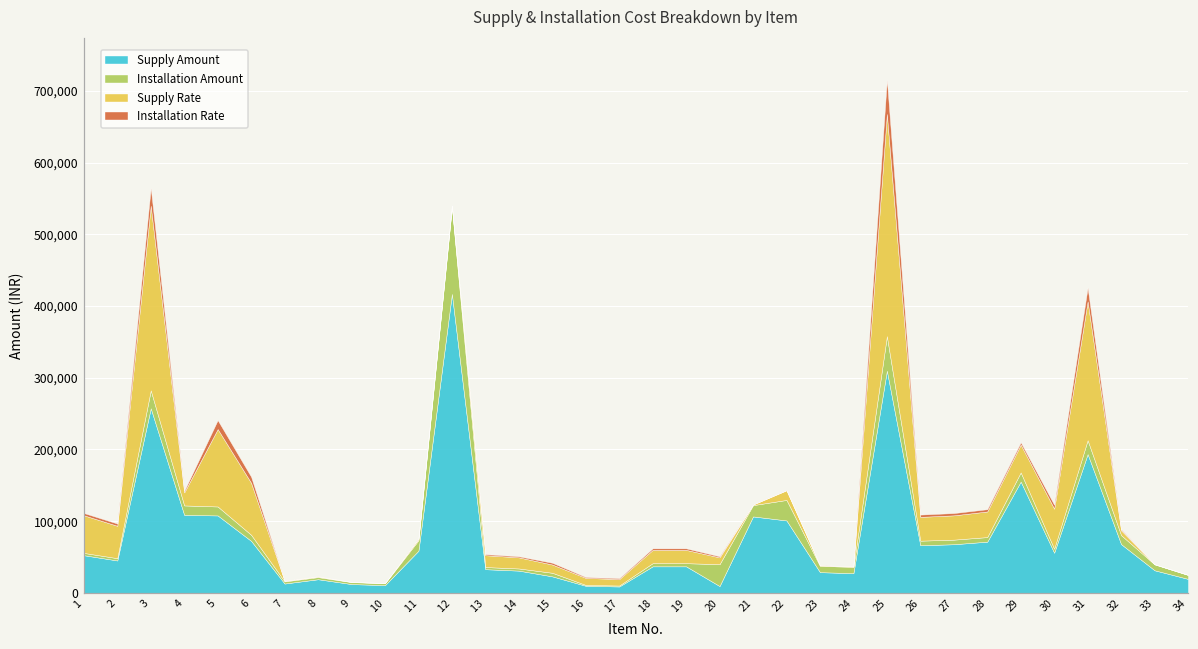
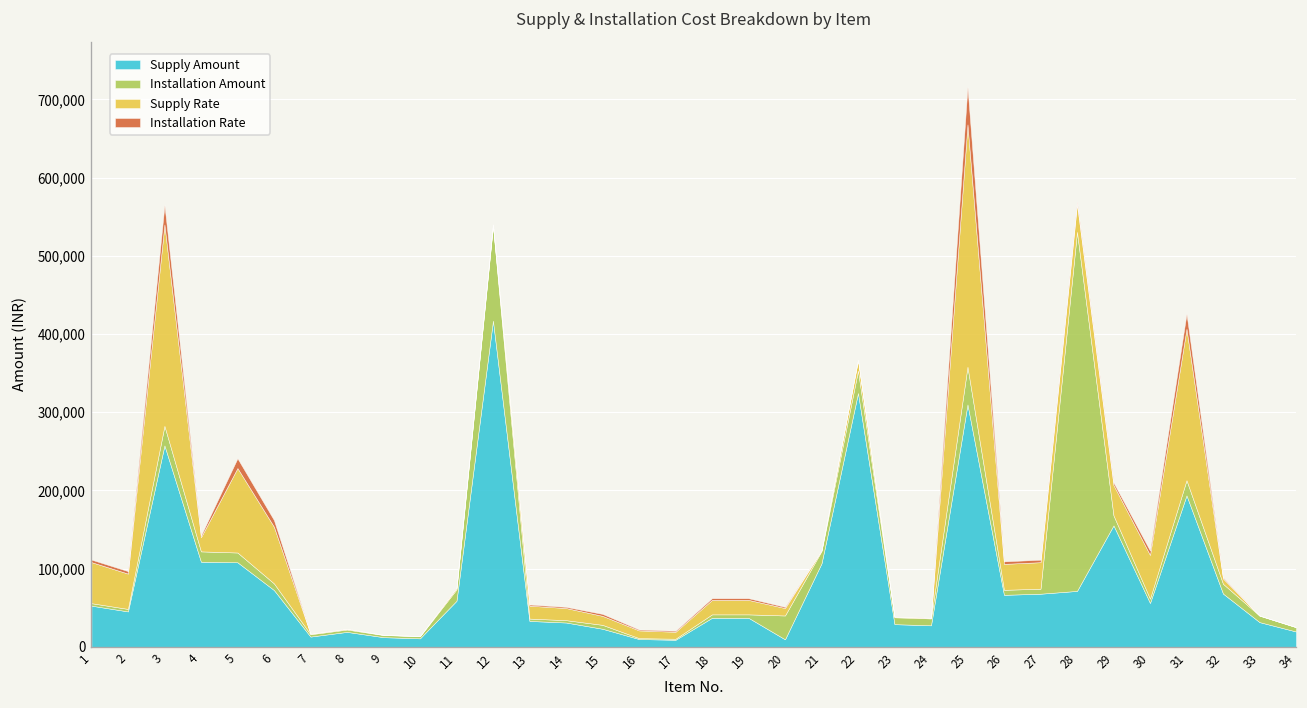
  {
    "Supply Amount": {
      "3": "260,000",
      "4": "110,000",
      "5": "110,000",
      "6": "70,000",
      "11": "60,000",
      "12": "420,000",
      "15": "20,000",
      "18": "40,000",
      "19": "40,000",
      "20": "10,000",
      "21": "110,000",
-     "22": "100,000",
+     "22": "320,000",
      "23": "30,000",
      "24": "30,000",
      "25": "310,000",
      "26": "70,000",
      "27": "70,000",
      "28": "70,000",
      "29": "160,000",
      "30": "60,000",
      "31": "190,000",
      "32": "70,000",
      "33": "30,000",
      "34": "20,000"
    },
    "Installation Amount": {
      "3": "30,000",
      "4": "10,000",
      "5": "10,000",
      "6": "10,000",
      "15": "10,000",
      "18": "0",
      "19": "0",
      "20": "30,000",
      "22": "30,000",
      "25": "50,000",
      "26": "10,000",
      "27": "10,000",
-     "28": "10,000",
+     "28": "460,000",
      "29": "10,000",
      "30": "10,000",
      "31": "20,000",
      "32": "10,000"
    },
    "Supply Rate": {
      "3": "260,000",
      "5": "110,000",
      "6": "70,000",
      "25": "310,000",
      "30": "60,000",
      "31": "190,000"
    },
    "Installation Rate": {
      "3": "30,000",
      "5": "10,000",
      "6": "10,000",
      "25": "50,000",
      "30": "10,000",
      "31": "20,000"
    }
  }
